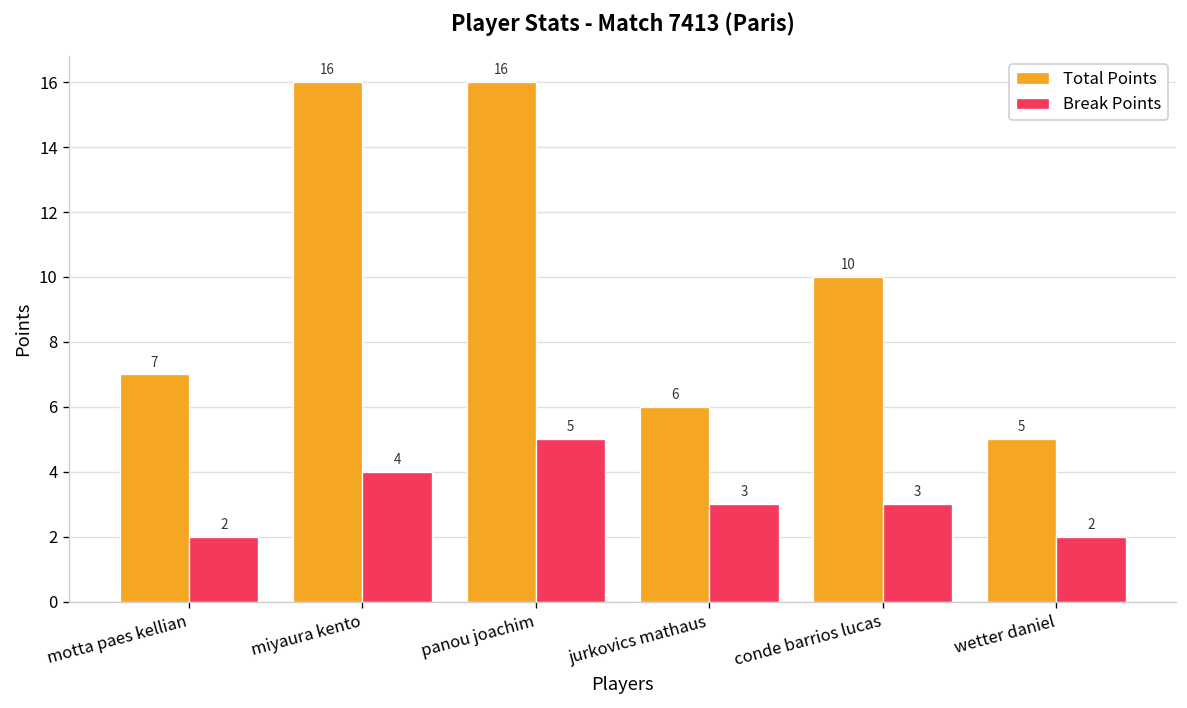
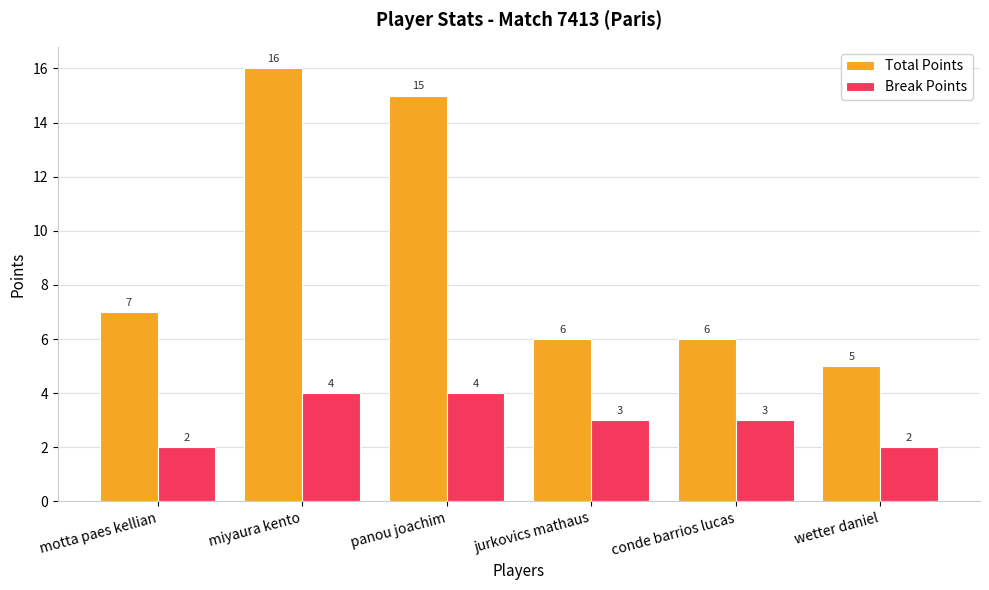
  {
    "Total Points": {
      "motta paes kellian": 7,
      "miyaura kento": 16,
-     "panou joachim": 16,
+     "panou joachim": 15,
      "jurkovics mathaus": 6,
-     "conde barrios lucas": 10,
+     "conde barrios lucas": 6,
      "wetter daniel": 5
    },
    "Break Points": {
      "motta paes kellian": 2,
      "miyaura kento": 4,
-     "panou joachim": 5,
+     "panou joachim": 4,
      "jurkovics mathaus": 3,
      "conde barrios lucas": 3,
      "wetter daniel": 2
    }
  }
